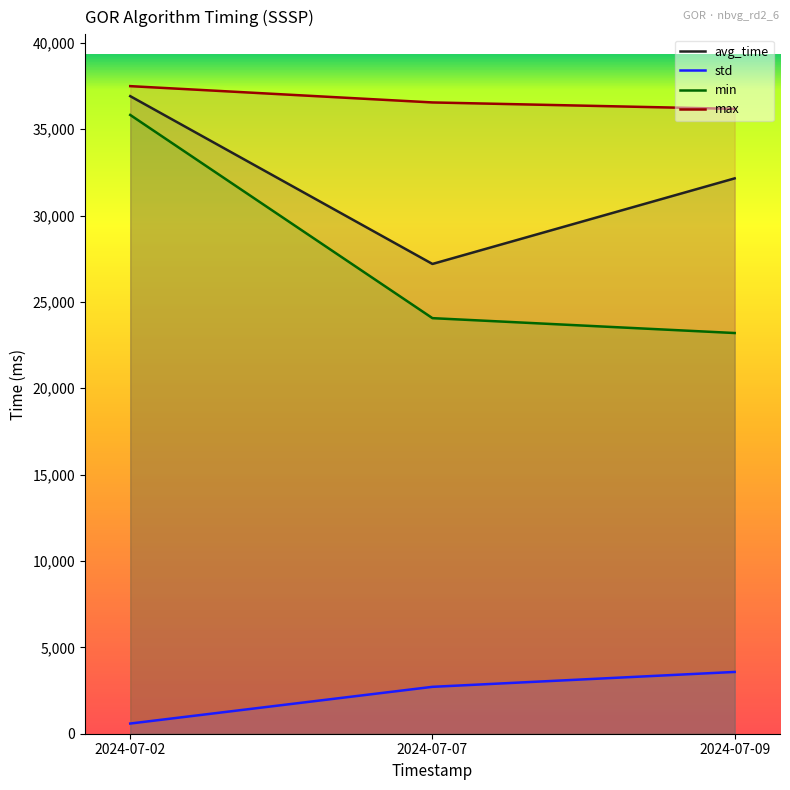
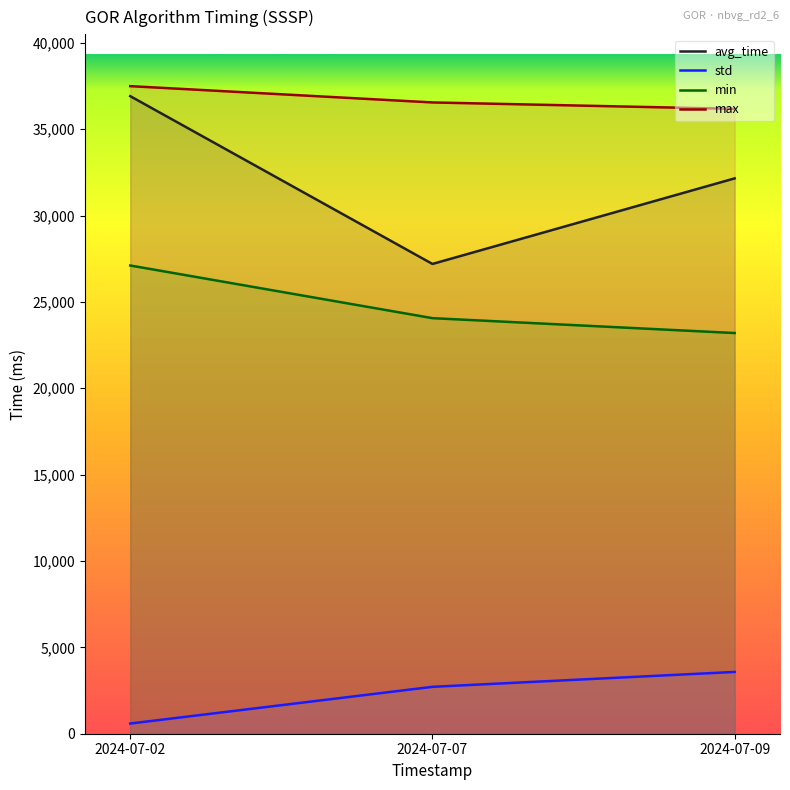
  {
    "avg_time": {
      "2024-07-02": "36,900",
      "2024-07-07": "27,200",
      "2024-07-09": "32,200"
    },
    "std": {
      "2024-07-02": "600",
      "2024-07-07": "2,700",
      "2024-07-09": "3,600"
    },
    "min": {
-     "2024-07-02": "35,800",
+     "2024-07-02": "27,100",
      "2024-07-07": "24,100",
      "2024-07-09": "23,200"
    },
    "max": {
      "2024-07-02": "37,500",
      "2024-07-07": "36,500"
    }
  }
